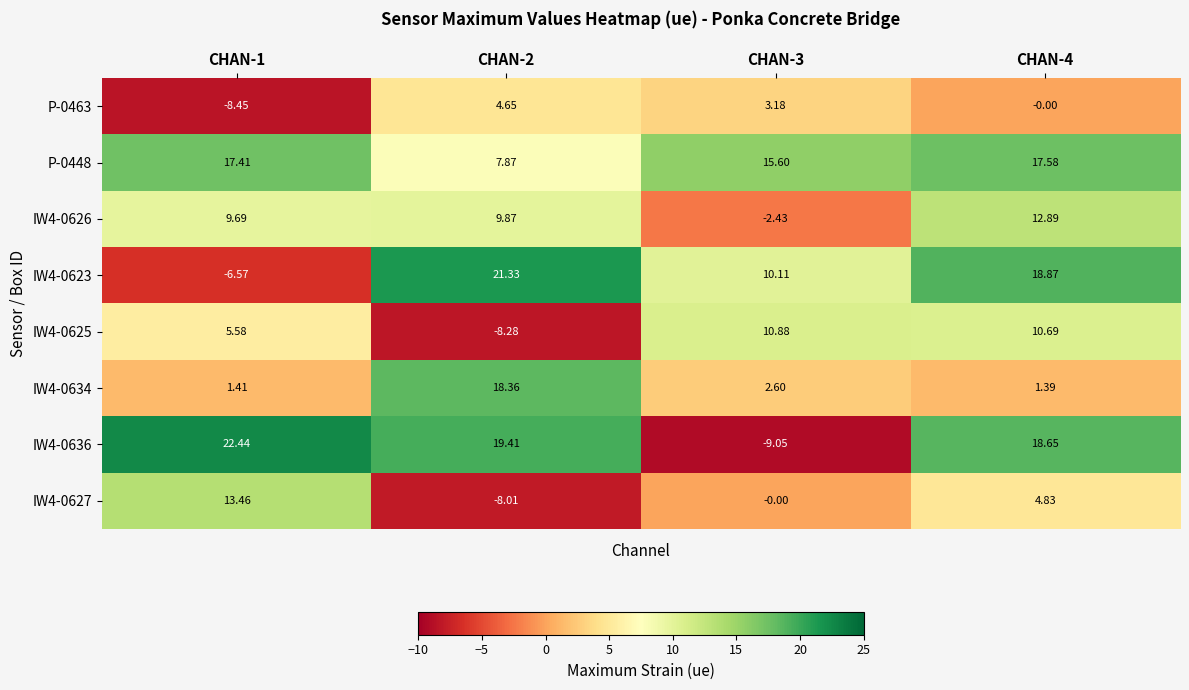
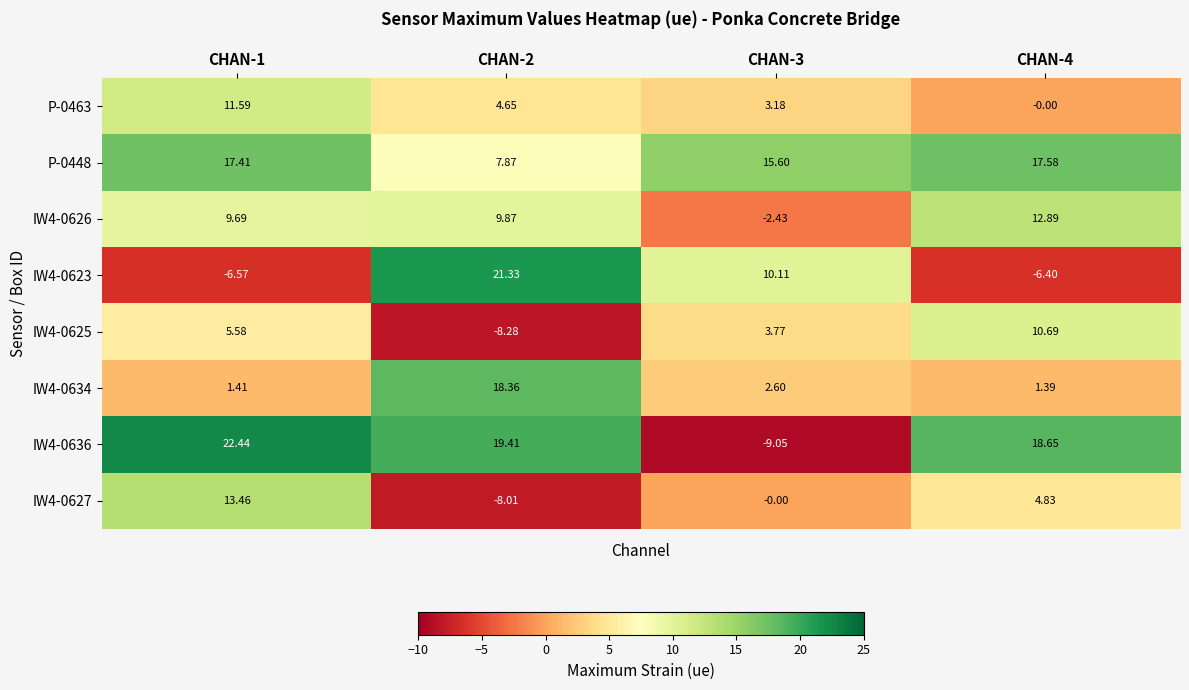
  {
    "P-0463": {
-     "CHAN-1": -8.45,
+     "CHAN-1": 11.59,
      "CHAN-2": 4.65,
      "CHAN-3": 3.18,
      "CHAN-4": -0.00
    },
    "P-0448": {
      "CHAN-1": 17.41,
      "CHAN-2": 7.87,
      "CHAN-3": 15.60,
      "CHAN-4": 17.58
    },
    "IW4-0626": {
      "CHAN-1": 9.69,
      "CHAN-2": 9.87,
      "CHAN-3": -2.43,
      "CHAN-4": 12.89
    },
    "IW4-0623": {
      "CHAN-1": -6.57,
      "CHAN-2": 21.33,
      "CHAN-3": 10.11,
-     "CHAN-4": 18.87
+     "CHAN-4": -6.40
    },
    "IW4-0625": {
      "CHAN-1": 5.58,
      "CHAN-2": -8.28,
-     "CHAN-3": 10.88,
+     "CHAN-3": 3.77,
      "CHAN-4": 10.69
    },
    "IW4-0634": {
      "CHAN-1": 1.41,
      "CHAN-2": 18.36,
      "CHAN-3": 2.60,
      "CHAN-4": 1.39
    },
    "IW4-0636": {
      "CHAN-1": 22.44,
      "CHAN-2": 19.41,
      "CHAN-3": -9.05,
      "CHAN-4": 18.65
    },
    "IW4-0627": {
      "CHAN-1": 13.46,
      "CHAN-2": -8.01,
      "CHAN-3": -0.00,
      "CHAN-4": 4.83
    }
  }
